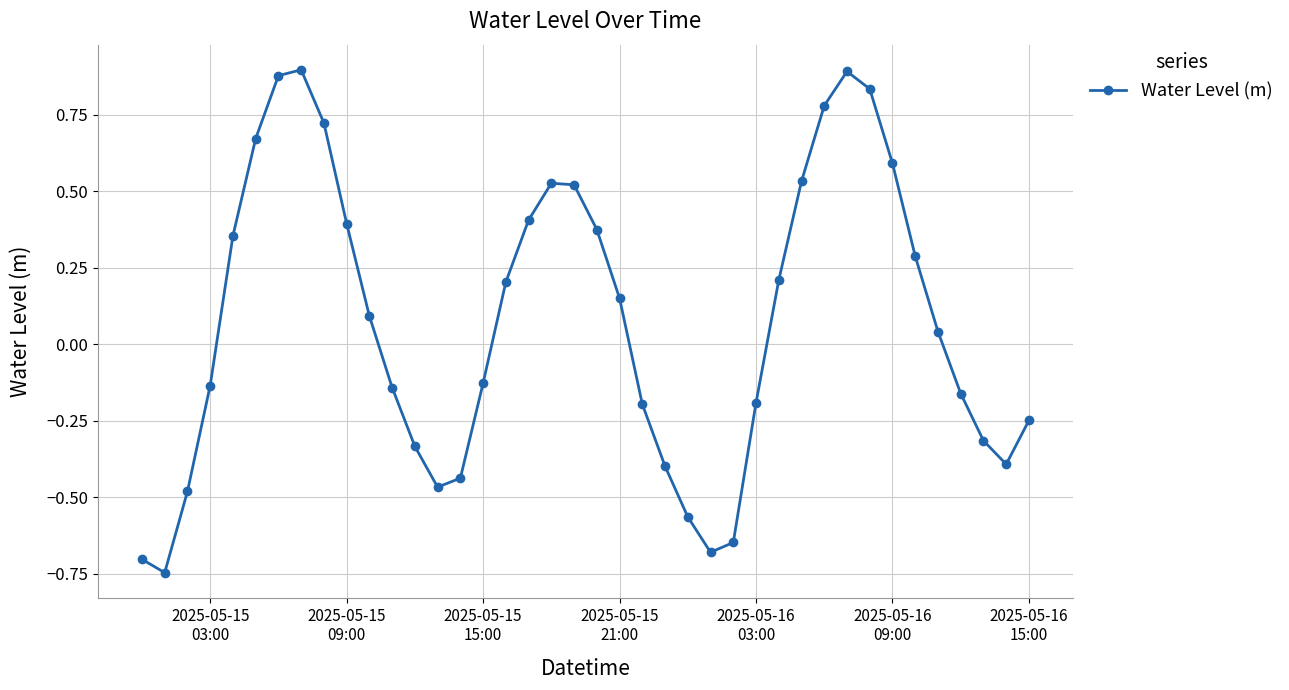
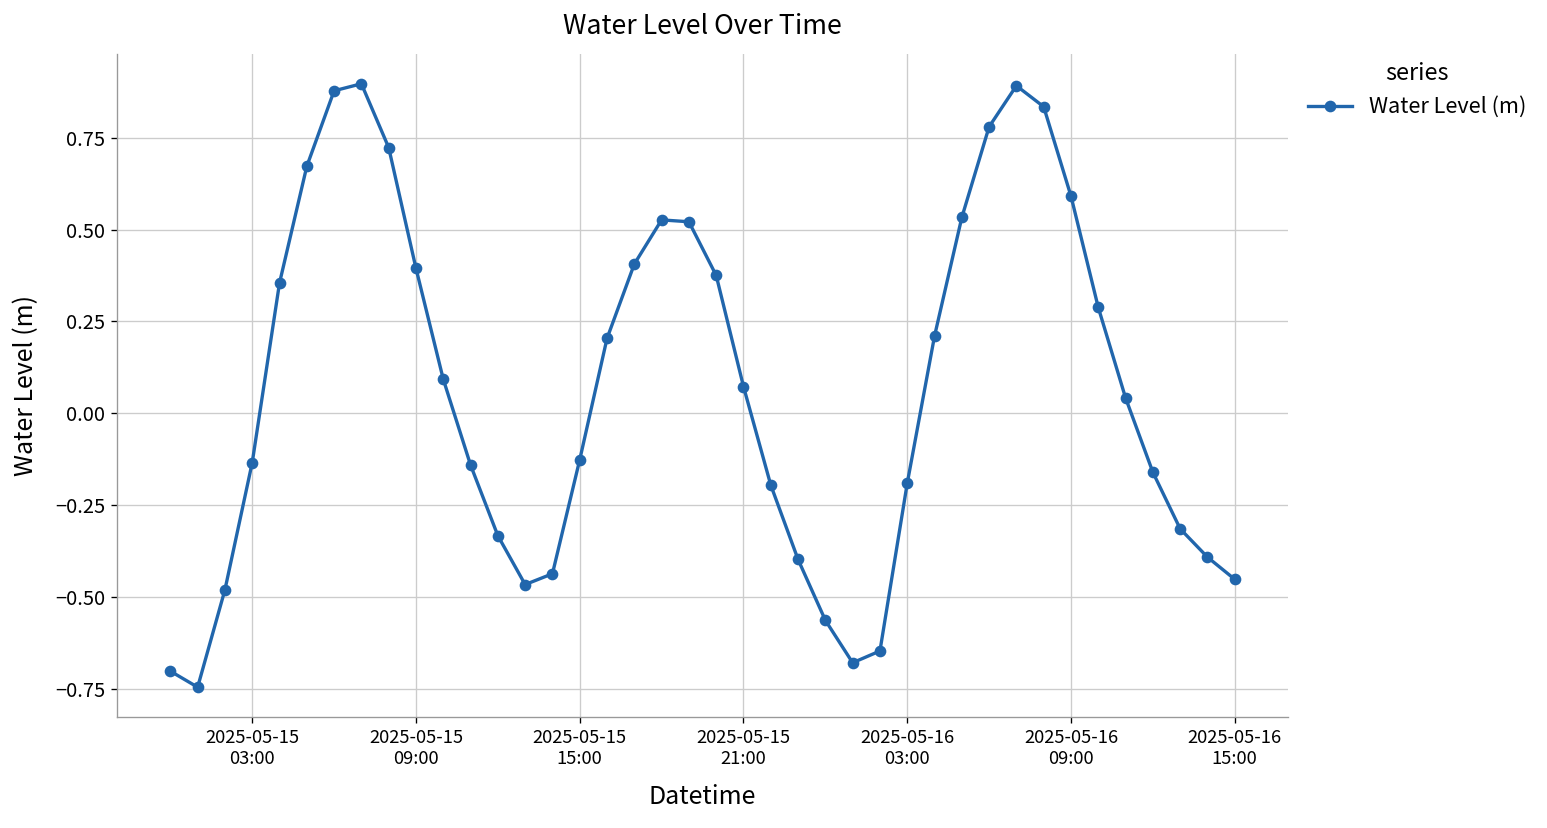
  {
    "2025-05-15 03:00": -0.13,
    "2025-05-15 09:00": 0.39,
    "2025-05-15 15:00": -0.13,
-   "2025-05-15 21:00": 0.15,
+   "2025-05-15 21:00": 0.07,
    "2025-05-16 03:00": -0.19,
    "2025-05-16 09:00": 0.59,
-   "2025-05-16 15:00": -0.25
+   "2025-05-16 15:00": -0.45
  }
